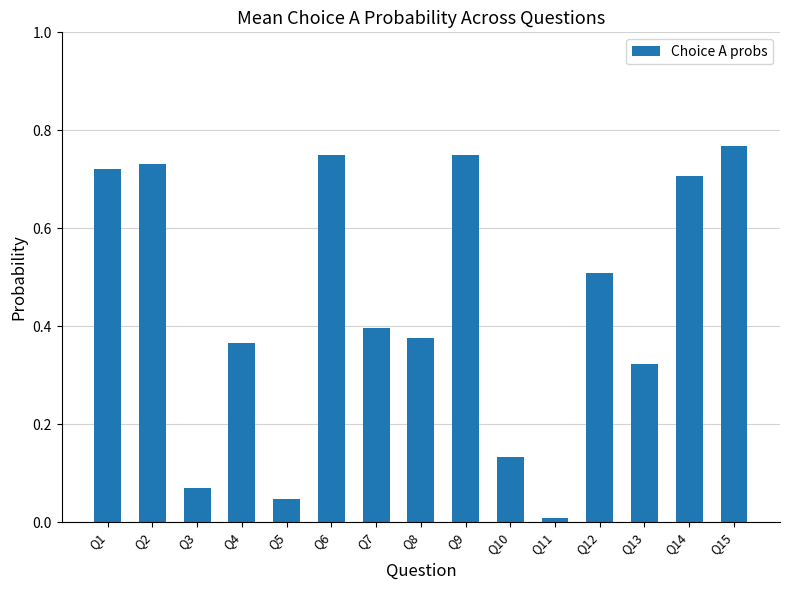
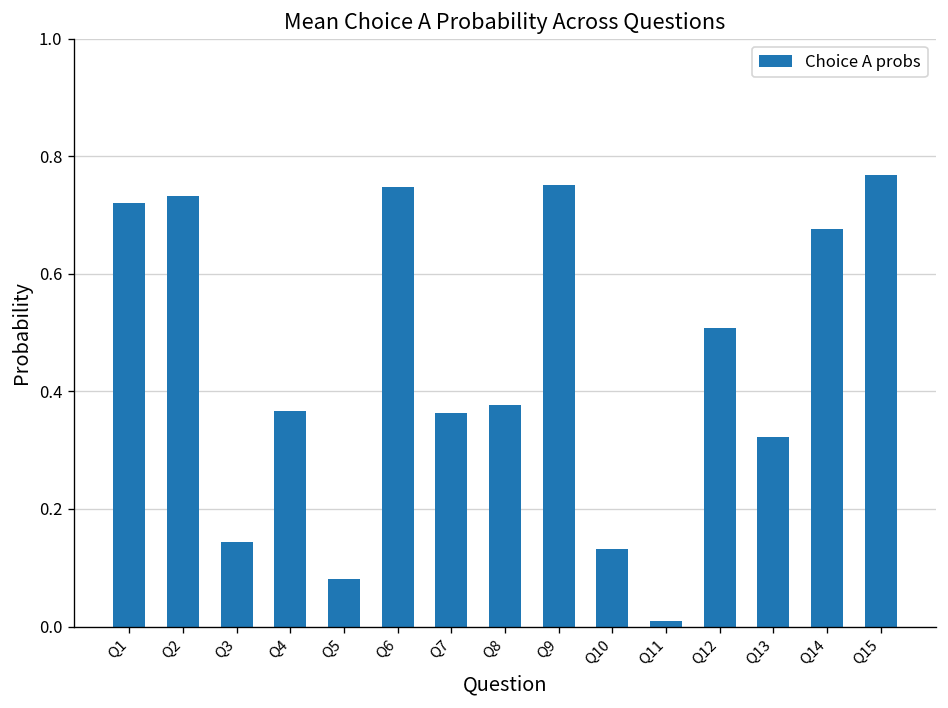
  {
    "Q1": 0.72,
    "Q2": 0.73,
-   "Q3": 0.07,
+   "Q3": 0.14,
    "Q4": 0.37,
-   "Q5": 0.05,
+   "Q5": 0.08,
    "Q6": 0.75,
-   "Q7": 0.40,
+   "Q7": 0.36,
    "Q8": 0.38,
    "Q9": 0.75,
    "Q10": 0.13,
    "Q11": 0.01,
    "Q12": 0.51,
    "Q13": 0.32,
-   "Q14": 0.71,
+   "Q14": 0.68,
    "Q15": 0.77
  }
